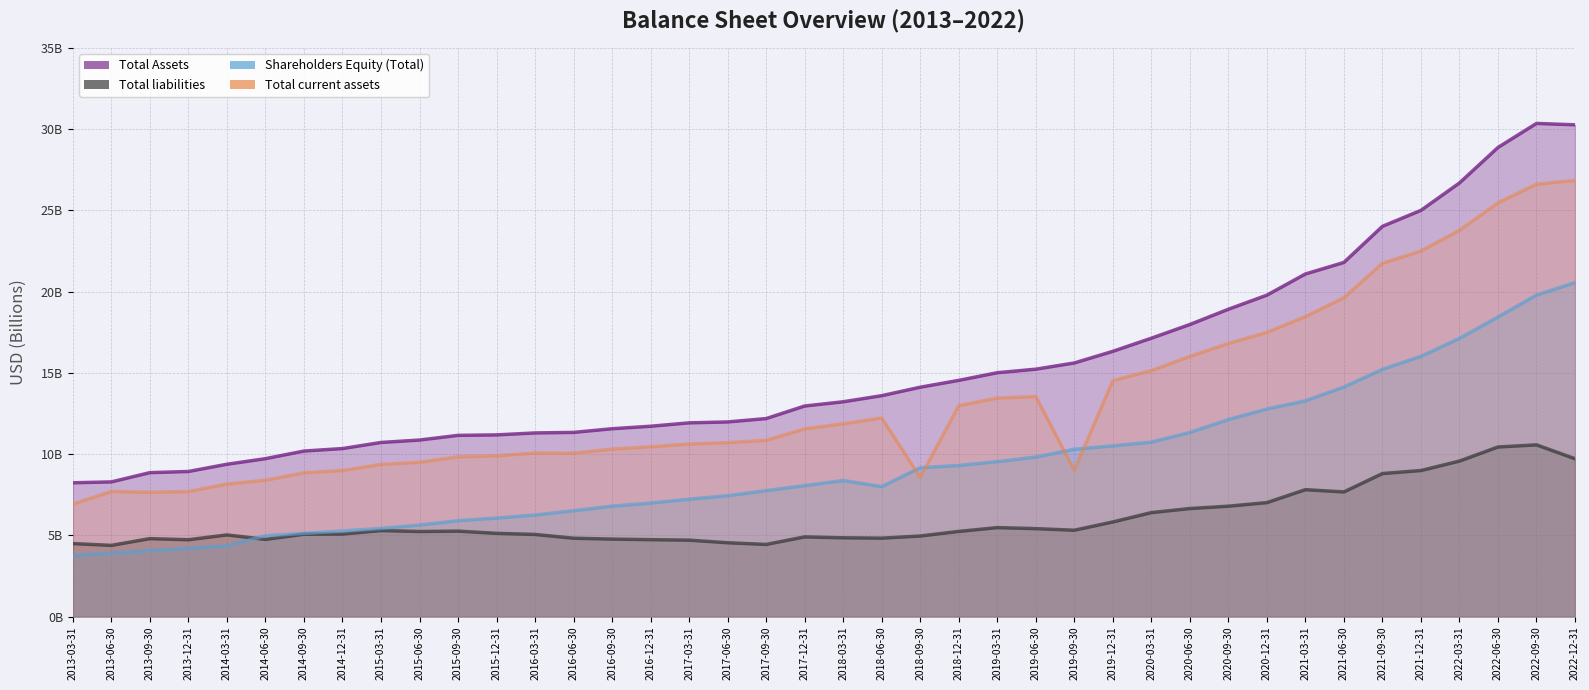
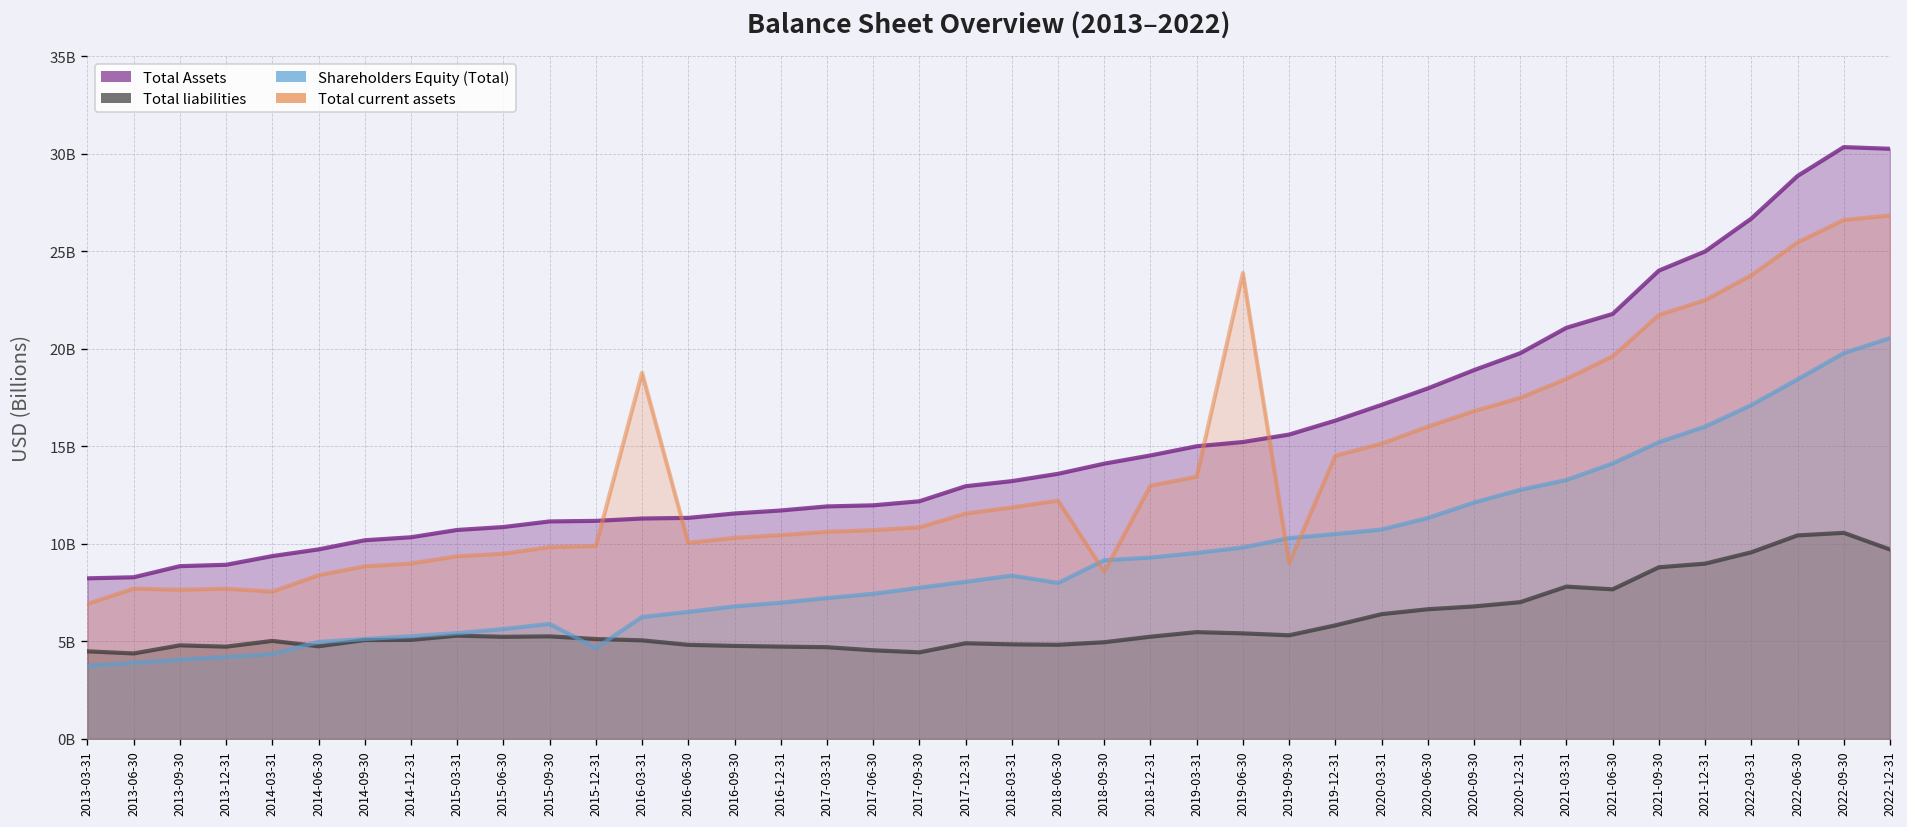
  {
    "Shareholders Equity (Total)": {
      "2013-03-31": 3700000000,
      "2013-06-30": 3900000000,
      "2013-09-30": 4100000000,
      "2013-12-31": 4200000000,
      "2014-03-31": 4300000000,
      "2014-06-30": 5000000000,
      "2014-12-31": 5300000000,
      "2015-06-30": 5600000000,
      "2015-09-30": 5900000000,
-     "2015-12-31": 6100000000,
+     "2015-12-31": 4700000000,
      "2016-03-31": 6200000000,
      "2016-06-30": 6500000000,
      "2016-09-30": 6800000000,
      "2016-12-31": 7000000000,
      "2017-03-31": 7200000000,
      "2017-06-30": 7400000000,
      "2017-09-30": 7700000000,
      "2017-12-31": 8100000000,
      "2018-03-31": 8400000000,
      "2018-06-30": 8000000000,
      "2018-09-30": 9200000000,
      "2018-12-31": 9300000000,
      "2019-03-31": 9500000000,
      "2019-06-30": 9800000000,
      "2019-09-30": 10300000000,
      "2019-12-31": 10500000000,
      "2020-03-31": 10700000000,
      "2020-06-30": 11300000000,
      "2020-09-30": 12100000000,
      "2020-12-31": 12800000000,
      "2021-03-31": 13300000000,
      "2021-06-30": 14100000000,
      "2021-09-30": 15200000000,
      "2021-12-31": 16000000000,
      "2022-03-31": 17100000000,
      "2022-06-30": 18400000000,
      "2022-09-30": 19800000000,
      "2022-12-31": 20600000000
    },
    "Total current assets": {
      "2013-03-31": 6900000000,
      "2013-06-30": 7700000000,
      "2013-09-30": 7600000000,
      "2013-12-31": 7700000000,
-     "2014-03-31": 8200000000,
+     "2014-03-31": 7600000000,
      "2014-06-30": 8400000000,
      "2014-09-30": 8800000000,
      "2014-12-31": 9000000000,
      "2015-03-31": 9400000000,
      "2015-06-30": 9500000000,
      "2015-09-30": 9800000000,
      "2015-12-31": 9900000000,
-     "2016-03-31": 10100000000,
+     "2016-03-31": 18800000000,
      "2016-06-30": 10100000000,
      "2016-09-30": 10300000000,
      "2016-12-31": 10400000000,
      "2017-03-31": 10600000000,
      "2017-06-30": 10700000000,
      "2017-09-30": 10800000000,
      "2017-12-31": 11600000000,
      "2018-03-31": 11900000000,
      "2018-06-30": 12200000000,
      "2018-09-30": 8600000000,
      "2018-12-31": 13000000000,
      "2019-03-31": 13400000000,
-     "2019-06-30": 13500000000,
+     "2019-06-30": 23900000000,
      "2019-09-30": 9000000000,
      "2019-12-31": 14500000000,
      "2020-03-31": 15100000000,
      "2020-06-30": 16000000000,
      "2020-09-30": 16800000000,
      "2020-12-31": 17500000000,
      "2021-03-31": 18500000000,
      "2021-06-30": 19600000000,
      "2021-09-30": 21700000000,
      "2021-12-31": 22500000000,
      "2022-03-31": 23800000000,
      "2022-06-30": 25500000000,
      "2022-09-30": 26600000000,
      "2022-12-31": 26800000000
    }
  }
